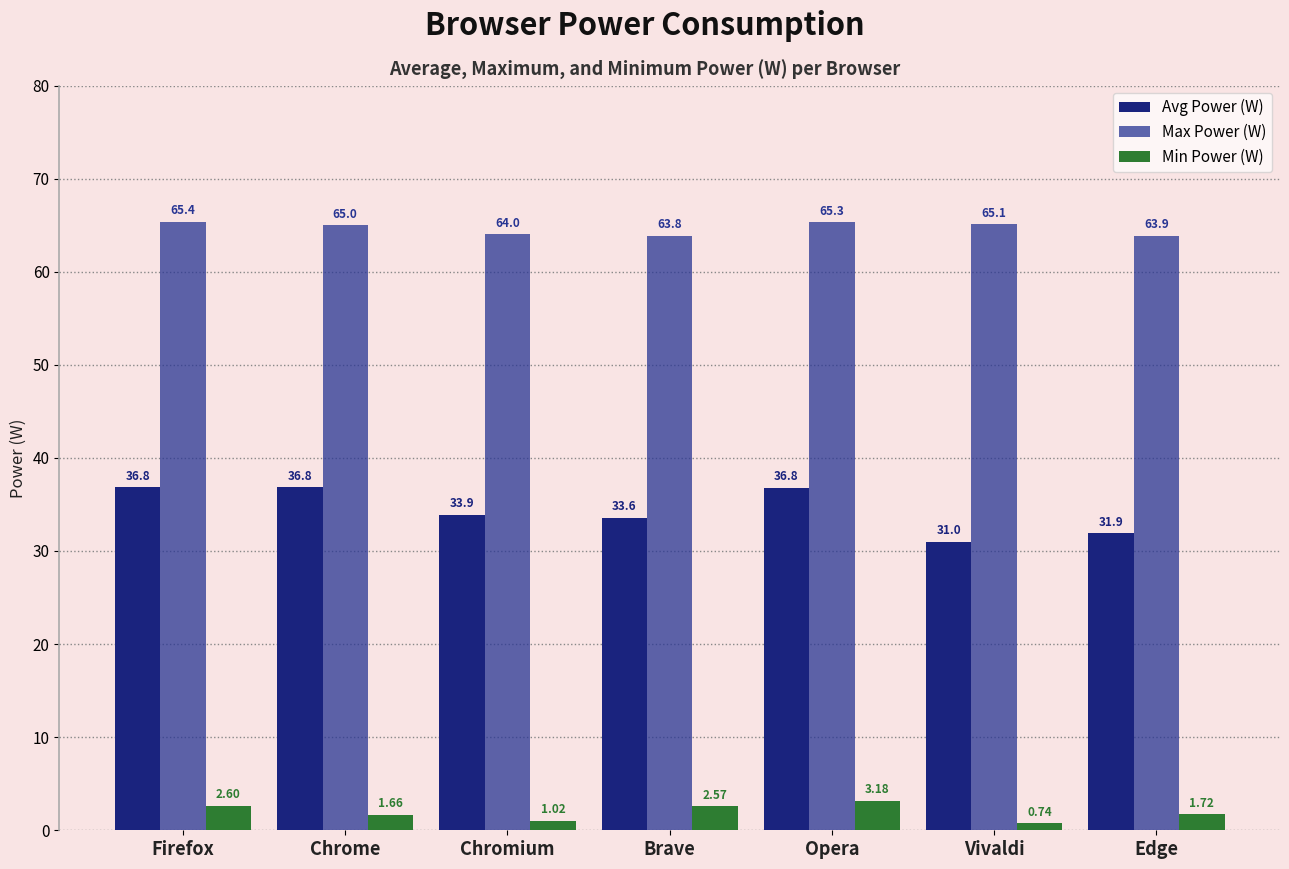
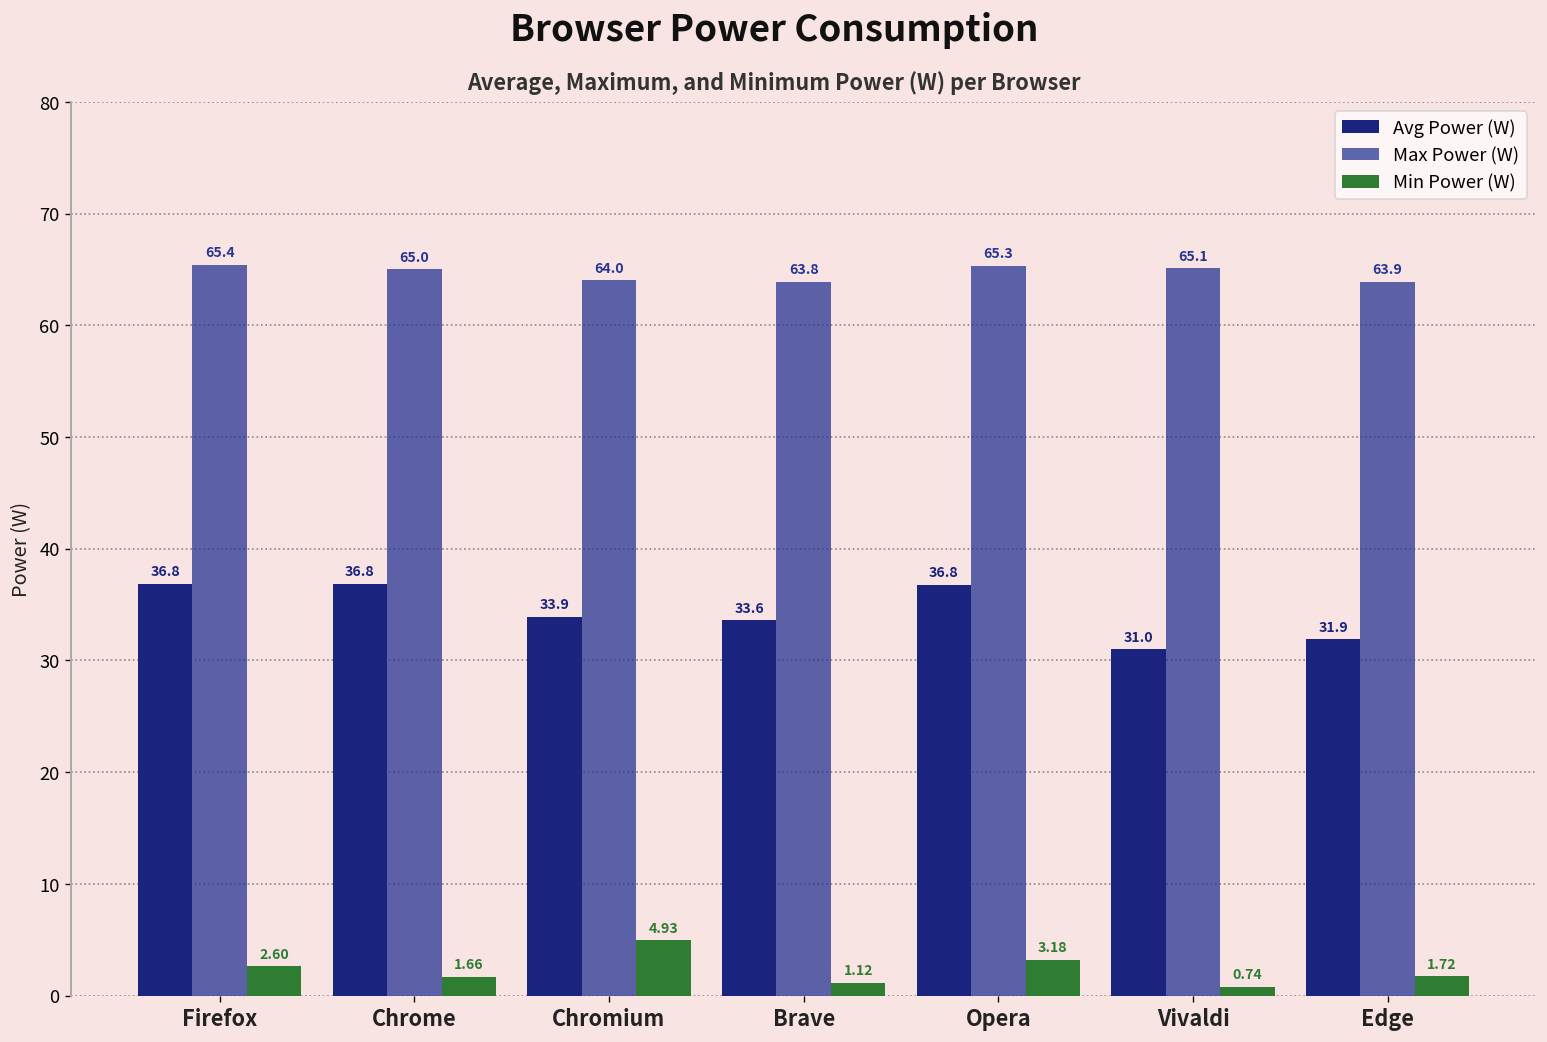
  {
    "Min Power (W)": {
      "Firefox": 2.60,
      "Chrome": 1.66,
-     "Chromium": 1.02,
-     "Brave": 2.57,
+     "Chromium": 4.93,
+     "Brave": 1.12,
      "Opera": 3.18,
      "Vivaldi": 0.74,
      "Edge": 1.72
    }
  }
